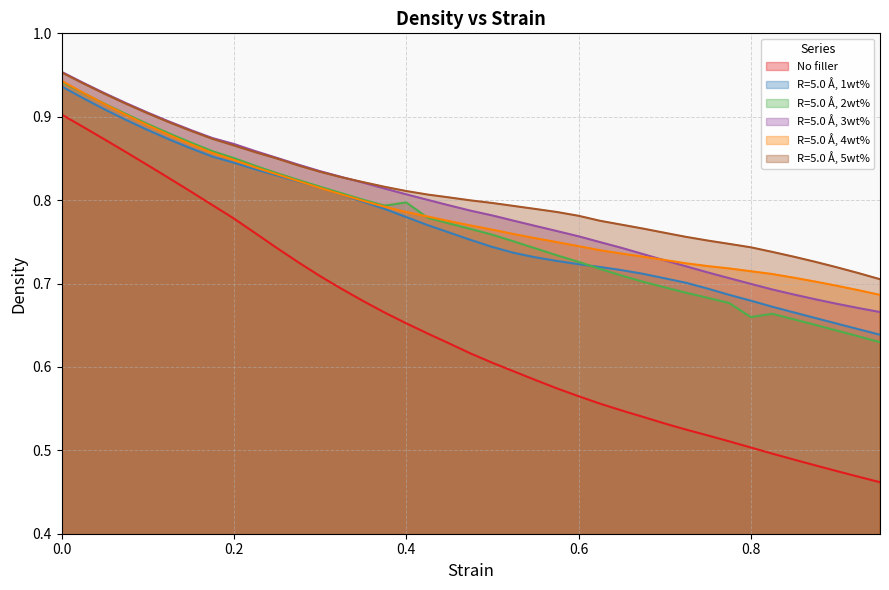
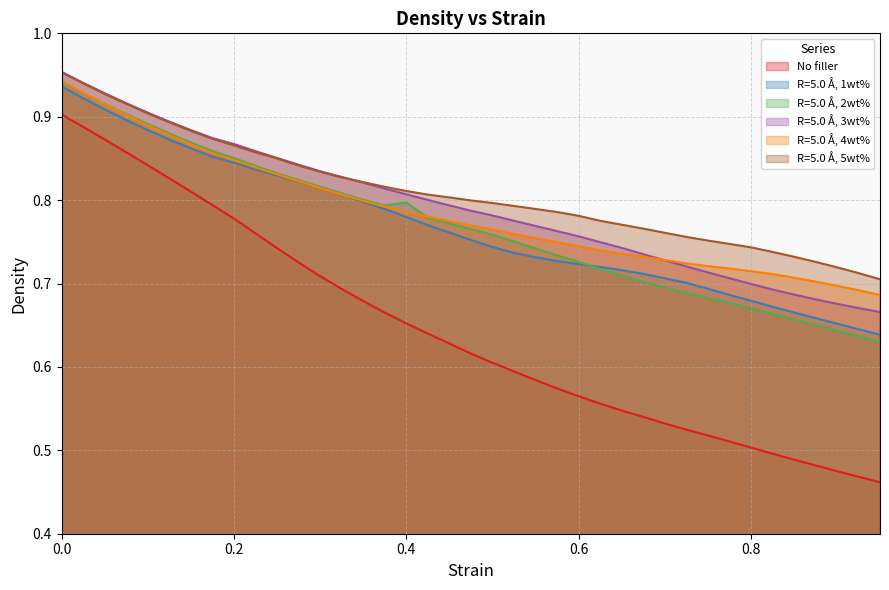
  {
    "R=5.0 Å, 2wt%": {
      "0.4": 0.80,
-     "0.8": 0.66
+     "0.8": 0.67
    }
  }
